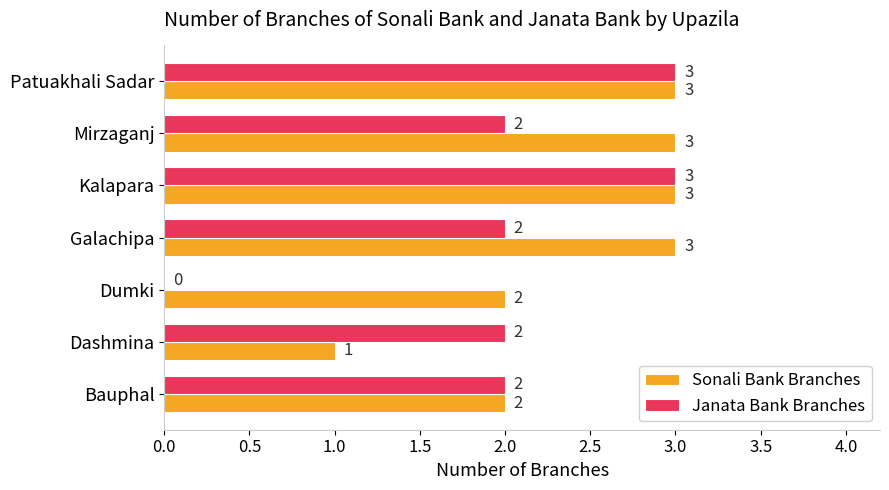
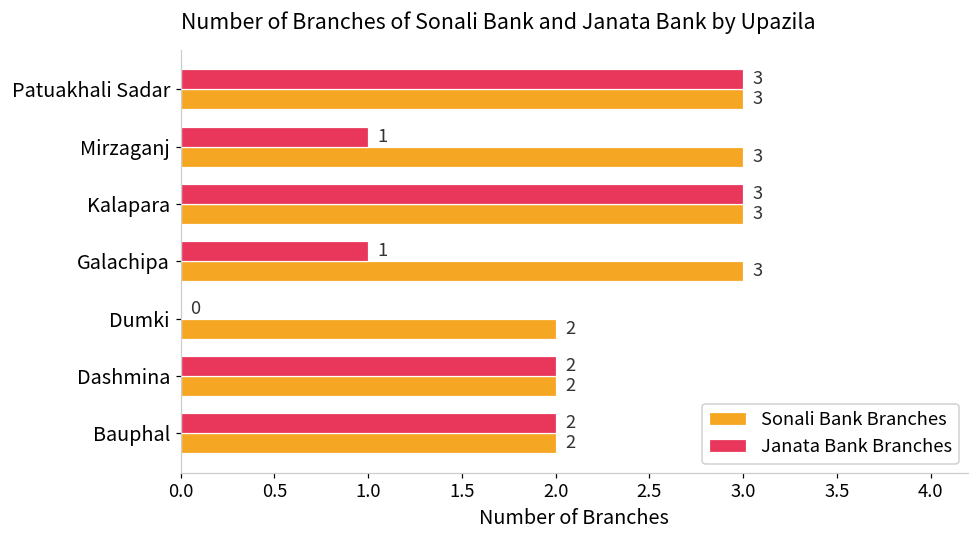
  {
    "Sonali Bank Branches": {
      "Patuakhali Sadar": 3,
      "Mirzaganj": 3,
      "Kalapara": 3,
      "Galachipa": 3,
      "Dumki": 2,
-     "Dashmina": 1,
+     "Dashmina": 2,
      "Bauphal": 2
    },
    "Janata Bank Branches": {
      "Patuakhali Sadar": 3,
-     "Mirzaganj": 2,
+     "Mirzaganj": 1,
      "Kalapara": 3,
-     "Galachipa": 2,
+     "Galachipa": 1,
      "Dumki": 0,
      "Dashmina": 2,
      "Bauphal": 2
    }
  }
